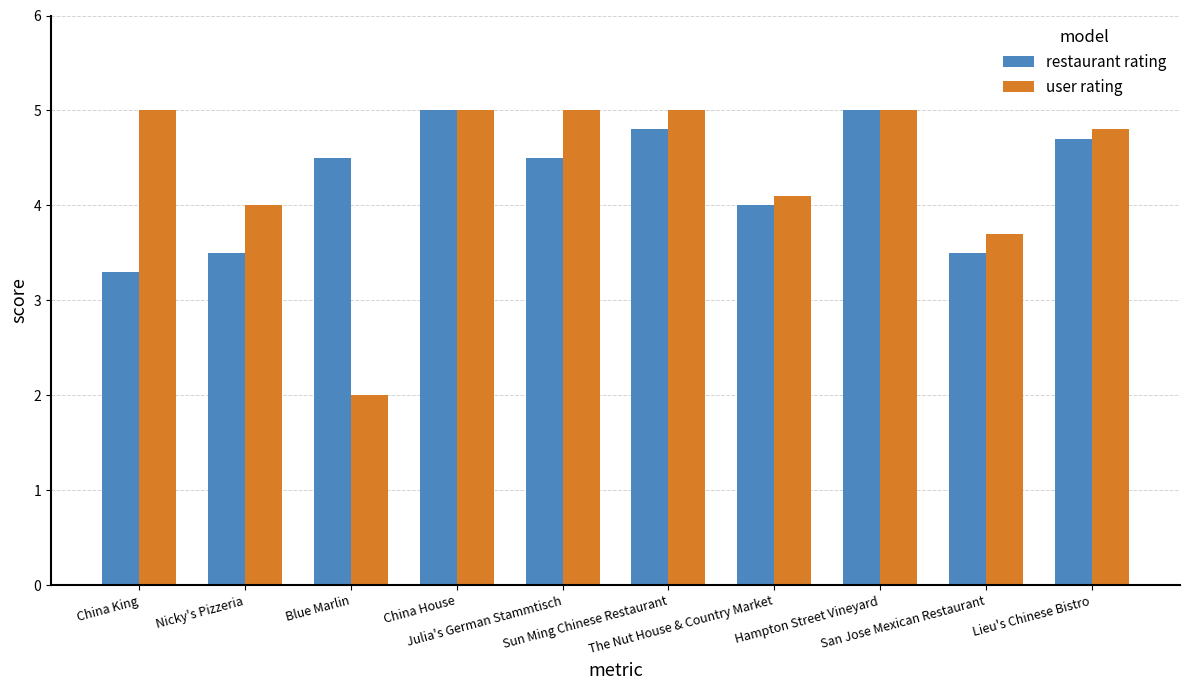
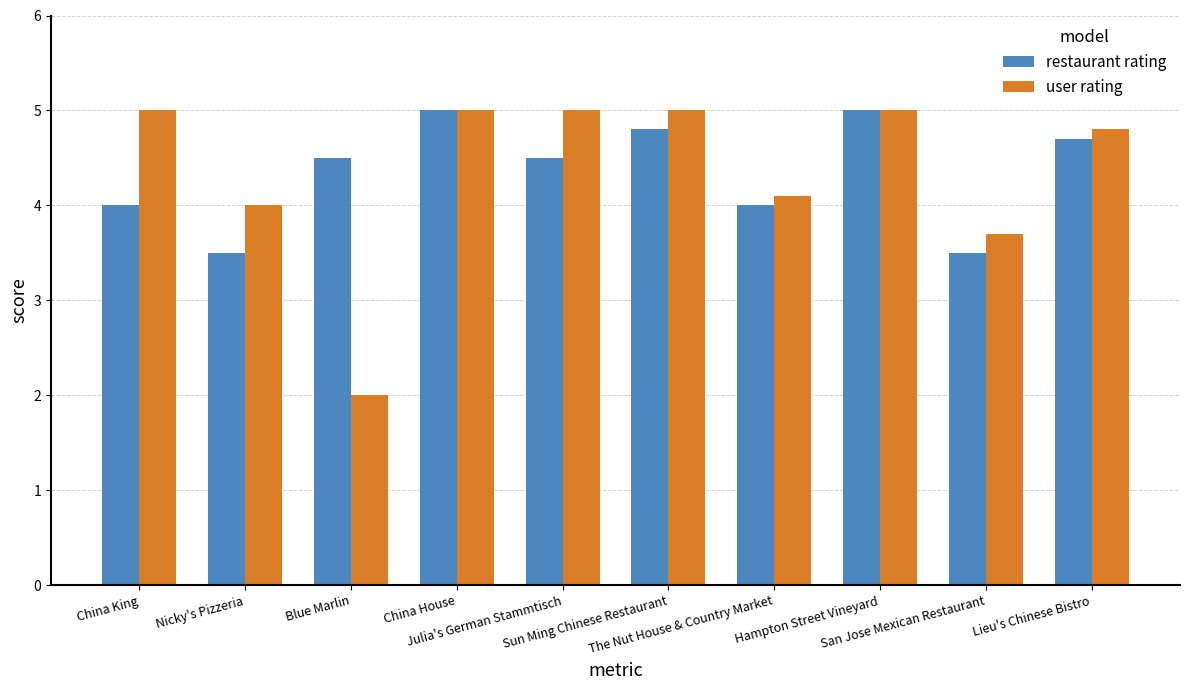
  {
    "restaurant rating": {
-     "China King": 3.3,
+     "China King": 4.0,
      "Nicky's Pizzeria": 3.5,
      "Blue Marlin": 4.5,
      "China House": 5.0,
      "Julia's German Stammtisch": 4.5,
      "Sun Ming Chinese Restaurant": 4.8,
      "The Nut House & Country Market": 4.0,
      "Hampton Street Vineyard": 5.0,
      "San Jose Mexican Restaurant": 3.5,
      "Lieu's Chinese Bistro": 4.7
    },
    "user rating": {
      "China King": 5.0,
      "Nicky's Pizzeria": 4.0,
      "Blue Marlin": 2.0,
      "China House": 5.0,
      "Julia's German Stammtisch": 5.0,
      "Sun Ming Chinese Restaurant": 5.0,
      "The Nut House & Country Market": 4.1,
      "Hampton Street Vineyard": 5.0,
      "San Jose Mexican Restaurant": 3.7,
      "Lieu's Chinese Bistro": 4.8
    }
  }
